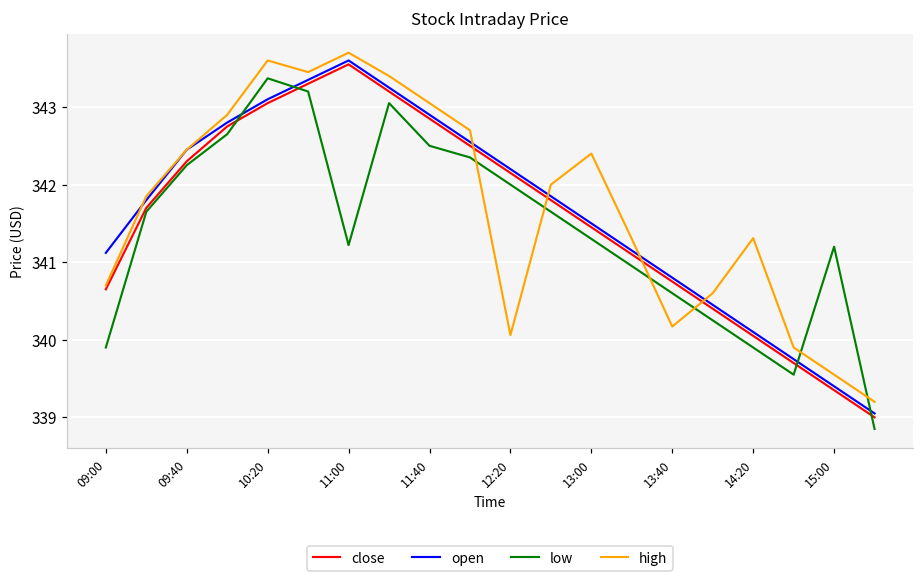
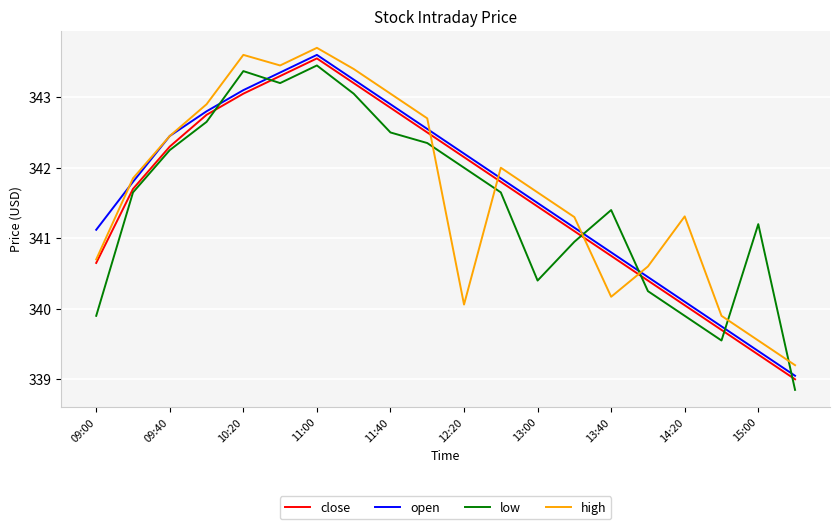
  {
    "close": {
      "09:00": 340.7,
      "09:40": 342.3,
      "10:20": 343.1,
      "11:00": 343.6,
      "11:40": 342.9,
      "12:20": 342.2,
      "13:00": 341.5,
      "13:40": 340.8,
      "14:20": 340.1,
      "15:00": 339.4
    },
    "open": {
      "09:00": 341.1,
      "10:20": 343.1,
      "11:00": 343.6,
      "11:40": 342.9,
      "12:20": 342.2,
      "13:00": 341.5,
      "13:40": 340.8,
      "14:20": 340.1,
      "15:00": 339.4
    },
    "low": {
      "09:00": 339.9,
      "09:40": 342.3,
      "10:20": 343.4,
-     "11:00": 341.2,
+     "11:00": 343.5,
      "11:40": 342.5,
      "12:20": 342.0,
-     "13:00": 341.3,
-     "13:40": 340.6,
+     "13:00": 340.4,
+     "13:40": 341.4,
      "14:20": 339.9,
      "15:00": 341.2
    },
    "high": {
      "09:00": 340.7,
      "10:20": 343.6,
      "11:00": 343.7,
      "11:40": 343.1,
      "12:20": 340.1,
-     "13:00": 342.4,
+     "13:00": 341.7,
      "13:40": 340.2,
      "14:20": 341.3,
      "15:00": 339.6
    }
  }
